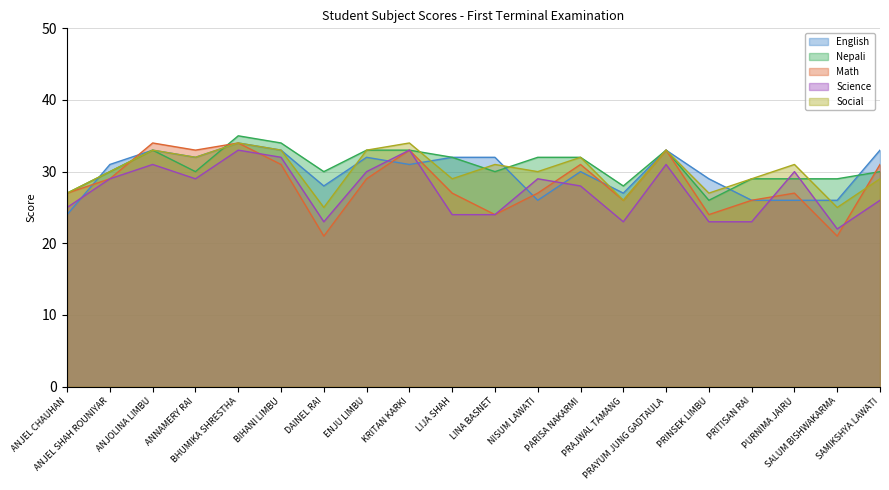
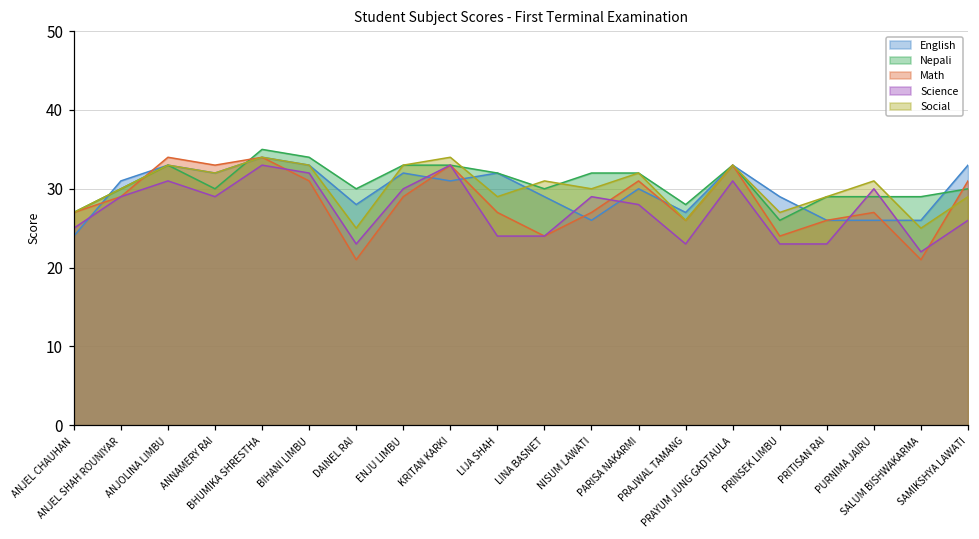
  {
    "English": {
      "ANJEL CHAUHAN": 24,
      "ANJEL SHAH ROUNIYAR": 31,
      "DAINEL RAI": 28,
      "ENJU LIMBU": 32,
      "KRITAN KARKI": 31,
-     "LINA BASNET": 32,
+     "LINA BASNET": 29,
      "NISUM LAWATI": 26,
      "PARISA NAKARMI": 30,
      "PRAJWAL TAMANG": 27,
      "PRINSEK LIMBU": 29,
      "PURNIMA JAIRU": 26,
      "SALUM BISHWAKARMA": 26,
      "SAMIKSHYA LAWATI": 33
    },
    "Nepali": {
      "ANNAMERY RAI": 30,
      "BHUMIKA SHRESTHA": 35,
      "BIHANI LIMBU": 34,
      "DAINEL RAI": 30,
      "LINA BASNET": 30,
      "NISUM LAWATI": 32,
      "PRAJWAL TAMANG": 28,
      "PRINSEK LIMBU": 26,
      "PURNIMA JAIRU": 29,
      "SALUM BISHWAKARMA": 29,
      "SAMIKSHYA LAWATI": 30
    },
    "Science": {
      "ANJEL CHAUHAN": 25,
      "ANJOLINA LIMBU": 31,
      "ANNAMERY RAI": 29,
      "BHUMIKA SHRESTHA": 33,
      "BIHANI LIMBU": 32,
      "DAINEL RAI": 23,
      "ENJU LIMBU": 30,
      "LIJA SHAH": 24,
      "NISUM LAWATI": 29,
      "PARISA NAKARMI": 28,
      "PRAJWAL TAMANG": 23,
      "PRAYUM JUNG GADTAULA": 31,
      "PRINSEK LIMBU": 23,
      "PRITISAN RAI": 23,
      "PURNIMA JAIRU": 30,
      "SALUM BISHWAKARMA": 22,
      "SAMIKSHYA LAWATI": 26
    }
  }
